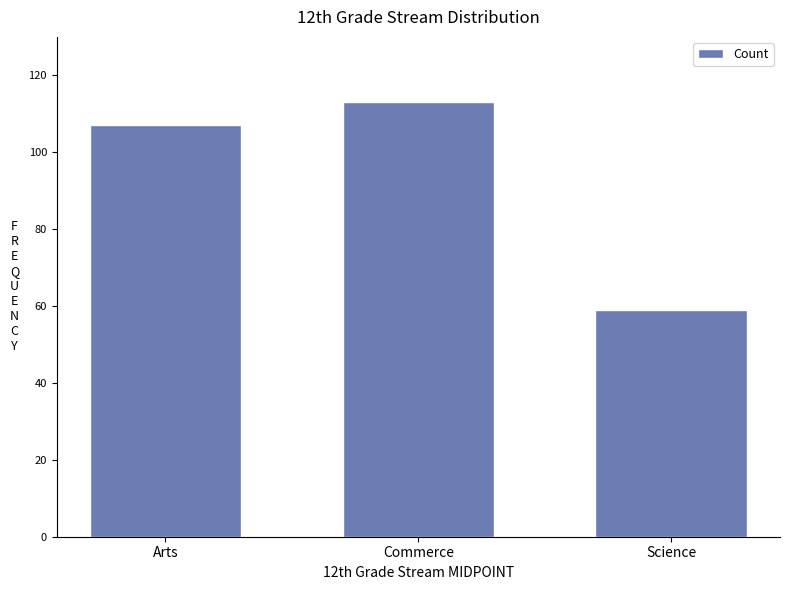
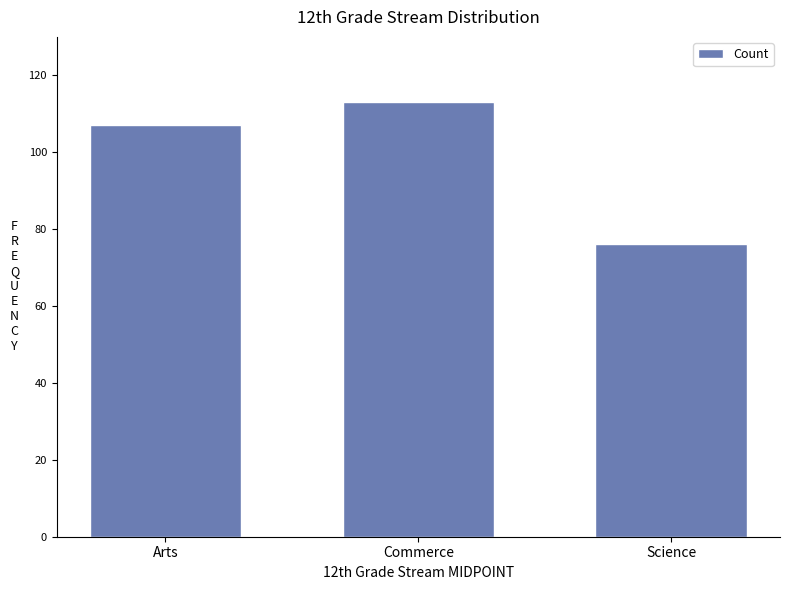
  {
    "Arts": 107,
    "Commerce": 113,
-   "Science": 59
+   "Science": 76
  }
